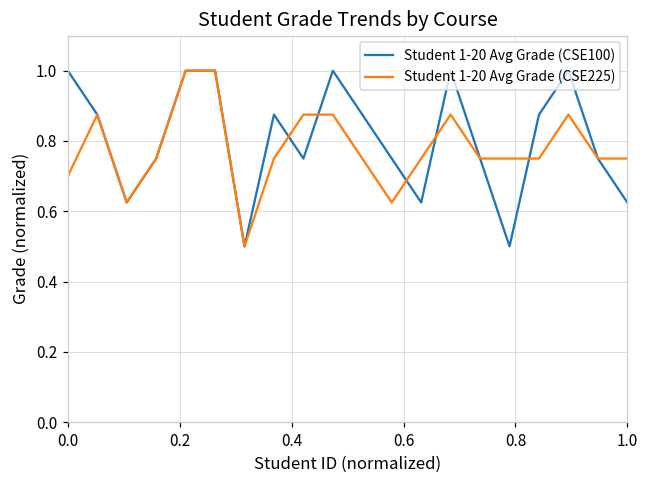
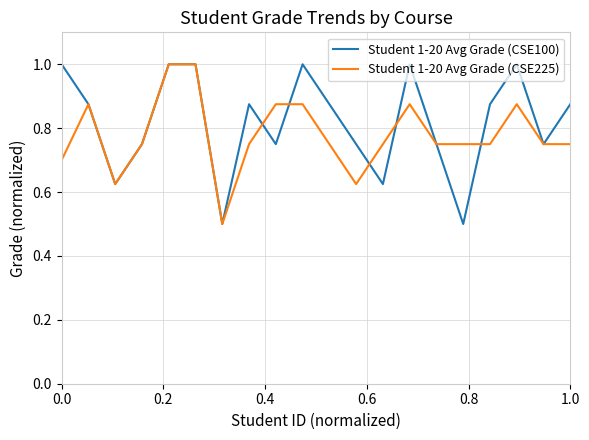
  {
    "Student 1-20 Avg Grade (CSE100)": {
      "0.0": 1.00,
-     "1.0": 0.63
+     "1.0": 0.88
    },
    "Student 1-20 Avg Grade (CSE225)": {
      "0.0": 0.70,
      "1.0": 0.75
    }
  }
